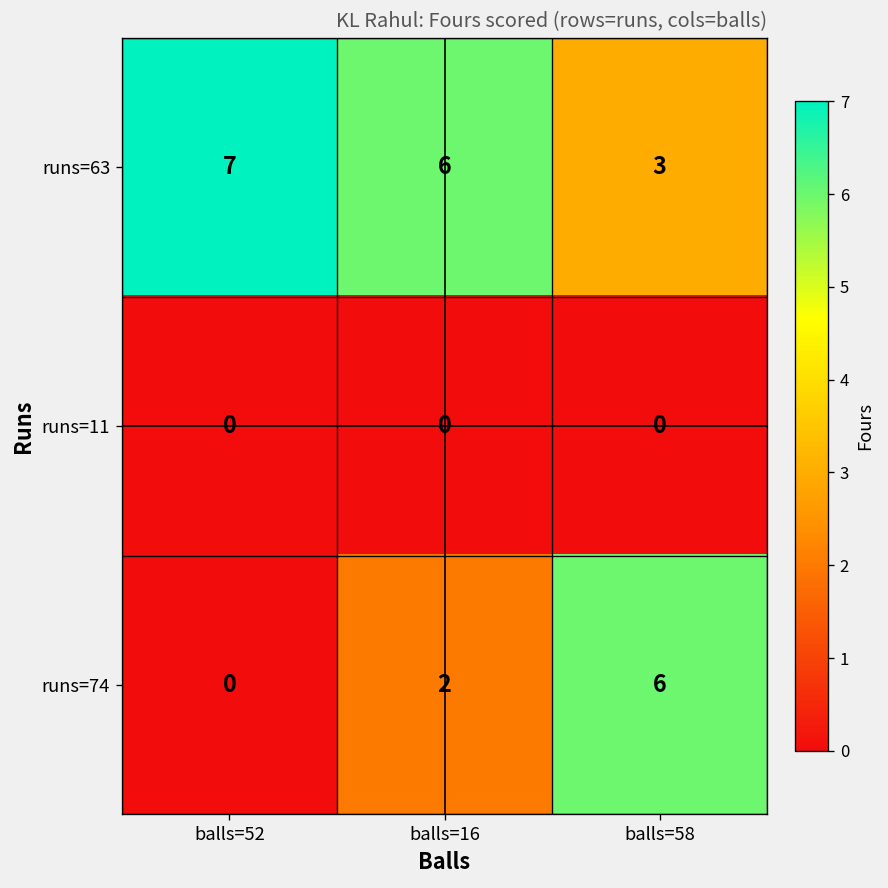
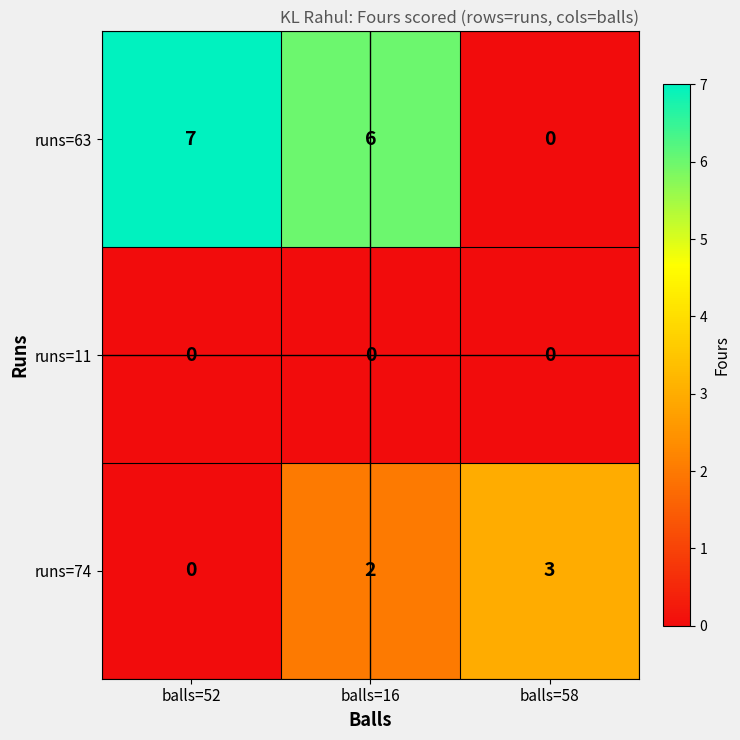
  {
    "runs=63": {
      "balls=52": 7,
      "balls=16": 6,
-     "balls=58": 3
+     "balls=58": 0
    },
    "runs=11": {
      "balls=52": 0,
      "balls=16": 0,
      "balls=58": 0
    },
    "runs=74": {
      "balls=52": 0,
      "balls=16": 2,
-     "balls=58": 6
+     "balls=58": 3
    }
  }
